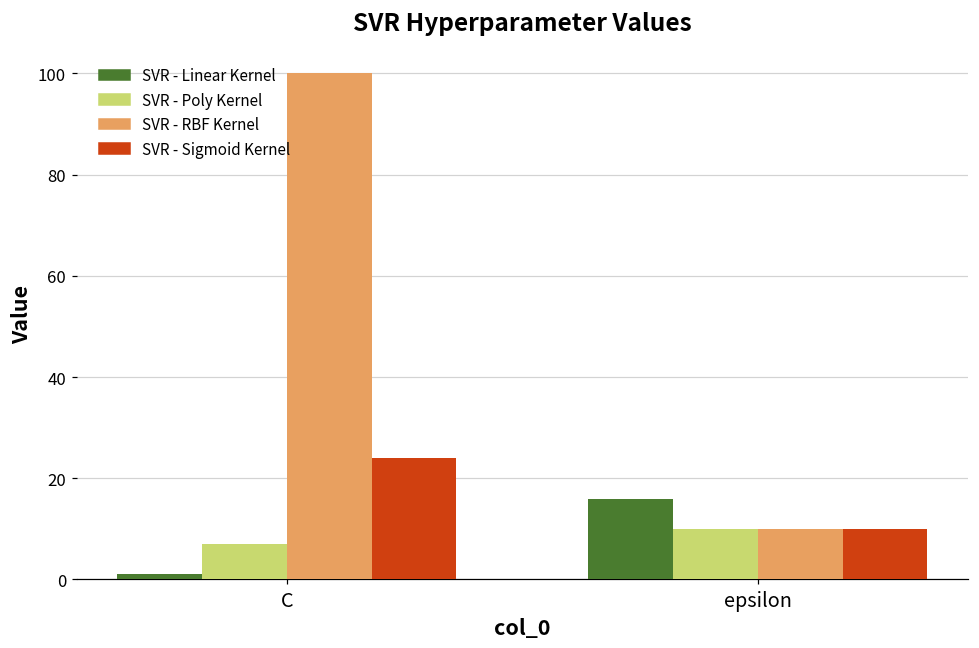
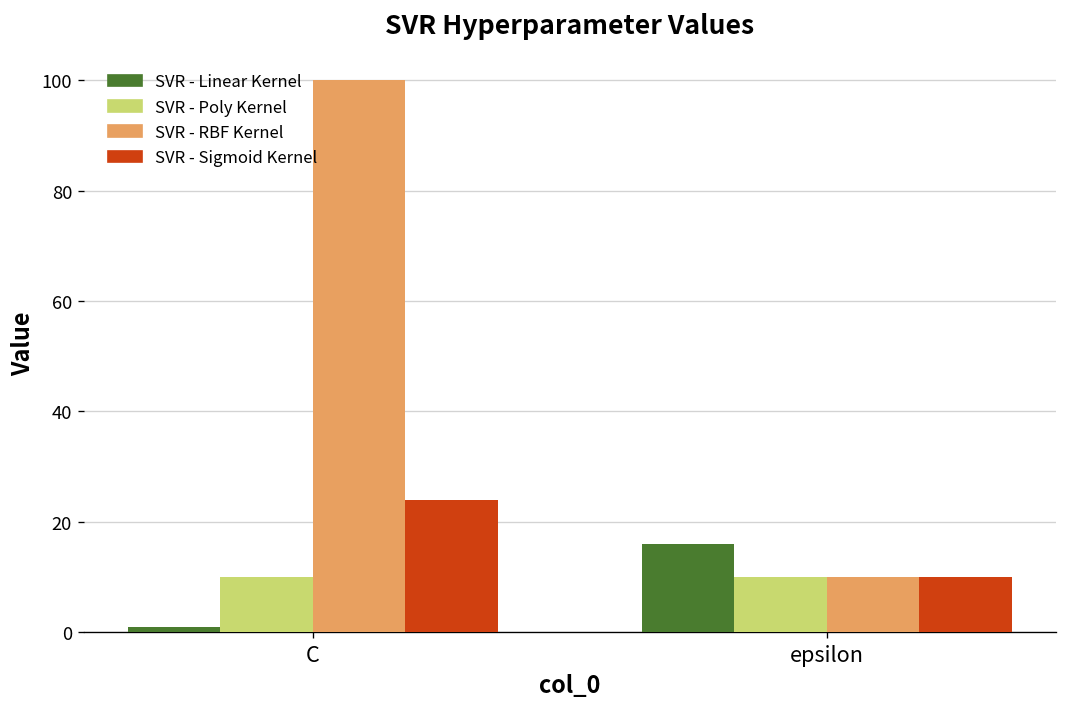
  {
    "SVR - Linear Kernel": {
      "C": 1,
      "epsilon": 16
    },
    "SVR - Poly Kernel": {
-     "C": 7,
+     "C": 10,
      "epsilon": 10
    },
    "SVR - RBF Kernel": {
      "C": 100,
      "epsilon": 10
    },
    "SVR - Sigmoid Kernel": {
      "C": 24,
      "epsilon": 10
    }
  }
